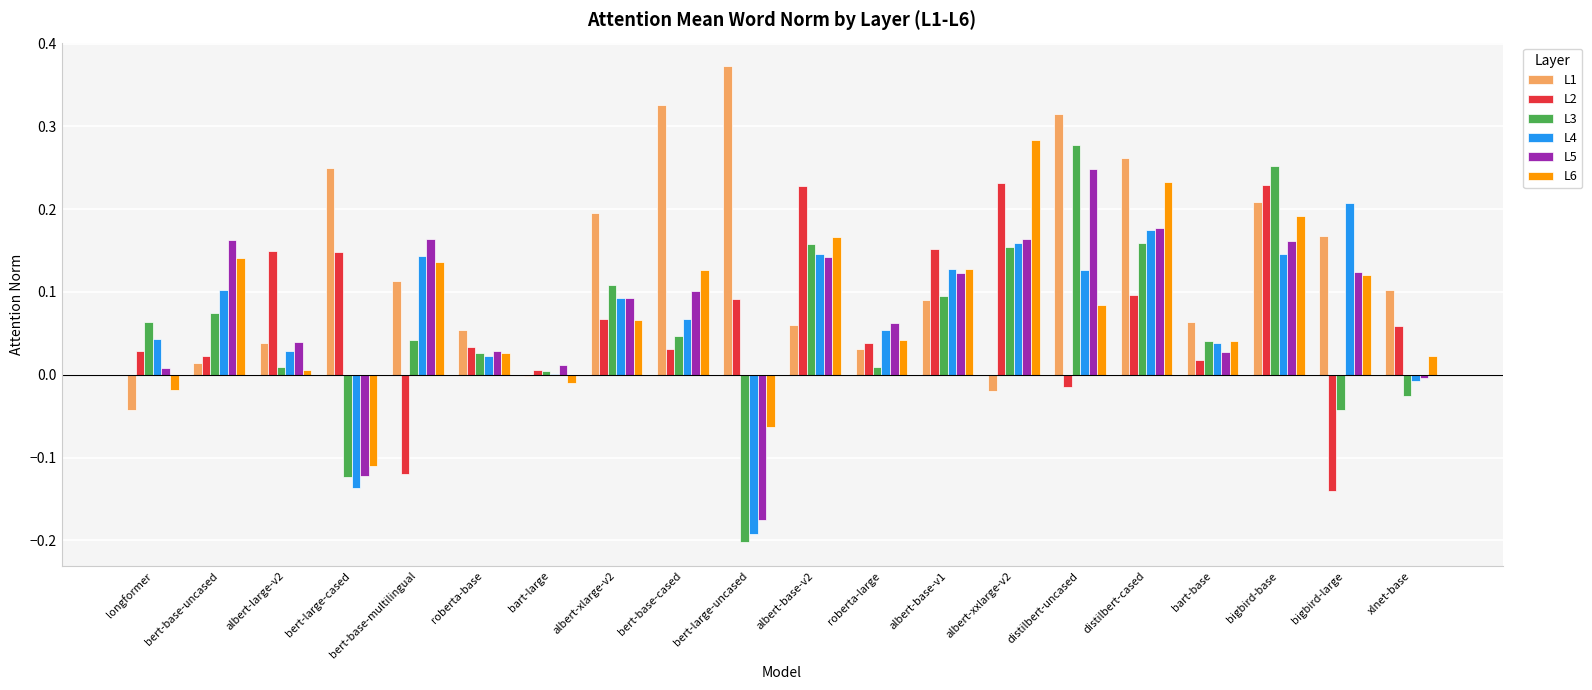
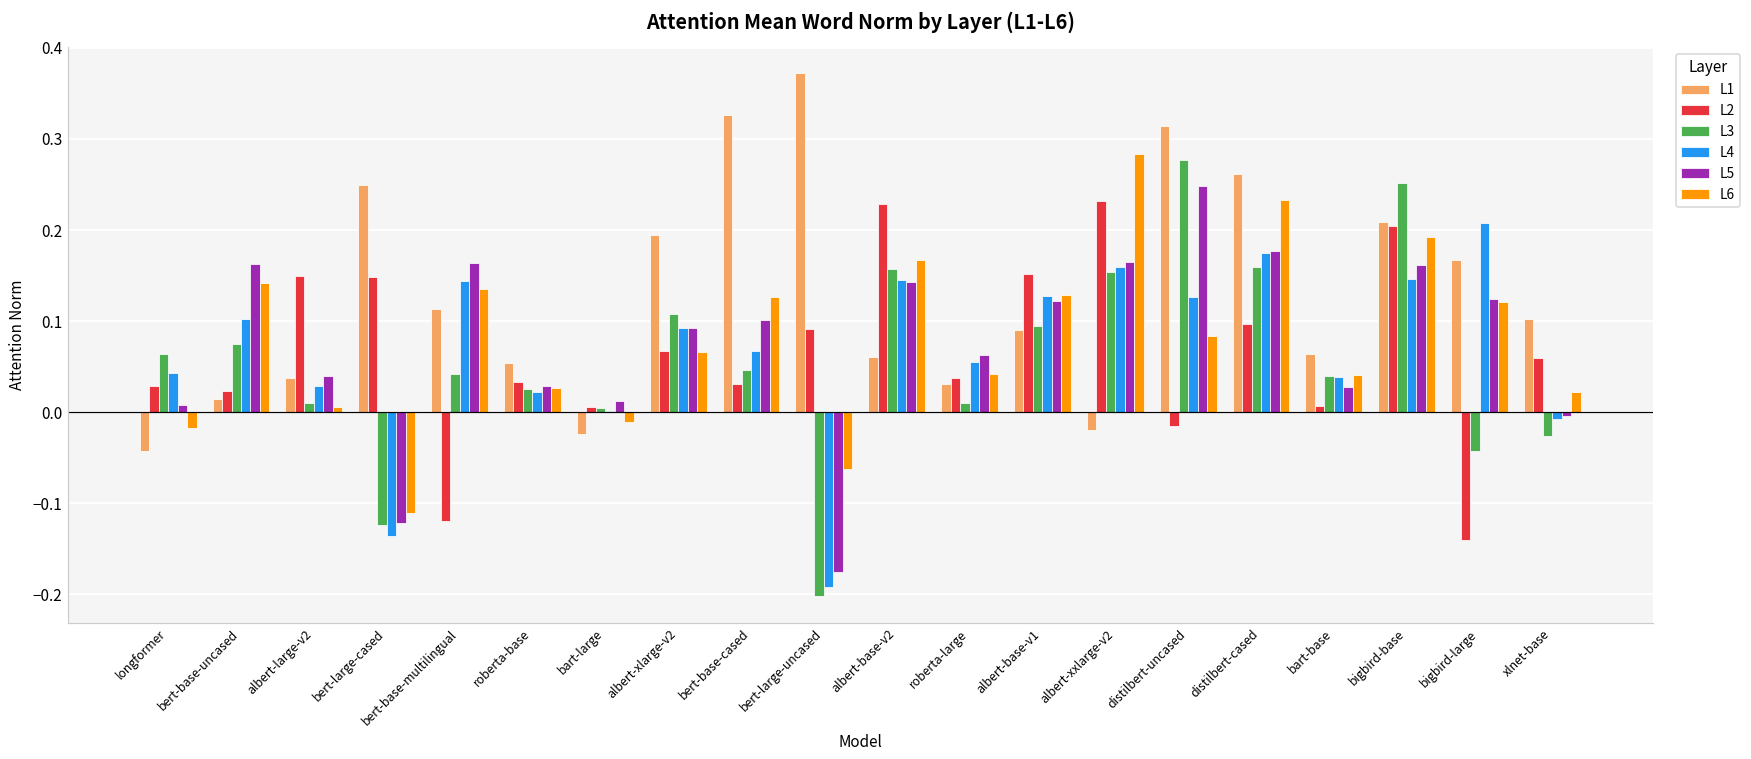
  {
    "L1": {
      "longformer": -0.04,
      "bert-base-uncased": 0.01,
      "albert-large-v2": 0.04,
      "bert-large-cased": 0.25,
      "bert-base-multilingual": 0.11,
      "roberta-base": 0.05,
-     "bart-large": 0.00,
+     "bart-large": -0.02,
      "albert-xlarge-v2": 0.19,
      "bert-base-cased": 0.33,
      "bert-large-uncased": 0.37,
      "albert-base-v2": 0.06,
      "roberta-large": 0.03,
      "albert-base-v1": 0.09,
      "albert-xxlarge-v2": -0.02,
      "distilbert-uncased": 0.31,
      "distilbert-cased": 0.26,
      "bart-base": 0.06,
      "bigbird-base": 0.21,
      "bigbird-large": 0.17,
      "xlnet-base": 0.10
    },
    "L2": {
      "longformer": 0.03,
      "bert-base-uncased": 0.02,
      "albert-large-v2": 0.15,
      "bert-large-cased": 0.15,
      "bert-base-multilingual": -0.12,
      "roberta-base": 0.03,
      "bart-large": 0.01,
      "albert-xlarge-v2": 0.07,
      "bert-base-cased": 0.03,
      "bert-large-uncased": 0.09,
      "albert-base-v2": 0.23,
      "roberta-large": 0.04,
      "albert-base-v1": 0.15,
      "albert-xxlarge-v2": 0.23,
      "distilbert-uncased": -0.02,
      "distilbert-cased": 0.10,
-     "bart-base": 0.02,
-     "bigbird-base": 0.23,
+     "bart-base": 0.01,
+     "bigbird-base": 0.20,
      "bigbird-large": -0.14,
      "xlnet-base": 0.06
    },
    "L3": {
      "longformer": 0.06,
      "bert-base-uncased": 0.07,
      "albert-large-v2": 0.01,
      "bert-large-cased": -0.12,
      "bert-base-multilingual": 0.04,
      "roberta-base": 0.03,
      "bart-large": 0.00,
      "albert-xlarge-v2": 0.11,
      "bert-base-cased": 0.05,
      "bert-large-uncased": -0.20,
      "albert-base-v2": 0.16,
      "roberta-large": 0.01,
      "albert-base-v1": 0.09,
      "albert-xxlarge-v2": 0.15,
      "distilbert-uncased": 0.28,
      "distilbert-cased": 0.16,
      "bart-base": 0.04,
      "bigbird-base": 0.25,
      "bigbird-large": -0.04,
      "xlnet-base": -0.03
    },
    "L4": {
      "longformer": 0.04,
      "bert-base-uncased": 0.10,
      "albert-large-v2": 0.03,
      "bert-large-cased": -0.14,
      "bert-base-multilingual": 0.14,
      "roberta-base": 0.02,
      "albert-xlarge-v2": 0.09,
      "bert-base-cased": 0.07,
      "bert-large-uncased": -0.19,
      "albert-base-v2": 0.15,
      "roberta-large": 0.05,
      "albert-base-v1": 0.13,
      "albert-xxlarge-v2": 0.16,
      "distilbert-uncased": 0.13,
      "distilbert-cased": 0.18,
      "bart-base": 0.04,
      "bigbird-base": 0.15,
      "bigbird-large": 0.21,
      "xlnet-base": -0.01
    },
    "L5": {
      "longformer": 0.01,
      "bert-base-uncased": 0.16,
      "albert-large-v2": 0.04,
      "bert-large-cased": -0.12,
      "bert-base-multilingual": 0.16,
      "roberta-base": 0.03,
      "bart-large": 0.01,
      "albert-xlarge-v2": 0.09,
      "bert-base-cased": 0.10,
      "bert-large-uncased": -0.18,
      "albert-base-v2": 0.14,
      "roberta-large": 0.06,
      "albert-base-v1": 0.12,
      "albert-xxlarge-v2": 0.16,
      "distilbert-uncased": 0.25,
      "distilbert-cased": 0.18,
      "bart-base": 0.03,
      "bigbird-base": 0.16,
      "bigbird-large": 0.12,
      "xlnet-base": 0.00
    },
    "L6": {
      "longformer": -0.02,
      "bert-base-uncased": 0.14,
      "albert-large-v2": 0.01,
      "bert-large-cased": -0.11,
      "bert-base-multilingual": 0.14,
      "roberta-base": 0.03,
      "bart-large": -0.01,
      "albert-xlarge-v2": 0.07,
      "bert-base-cased": 0.13,
      "bert-large-uncased": -0.06,
      "albert-base-v2": 0.17,
      "roberta-large": 0.04,
      "albert-base-v1": 0.13,
      "albert-xxlarge-v2": 0.28,
      "distilbert-uncased": 0.08,
      "distilbert-cased": 0.23,
      "bart-base": 0.04,
      "bigbird-base": 0.19,
      "bigbird-large": 0.12,
      "xlnet-base": 0.02
    }
  }
